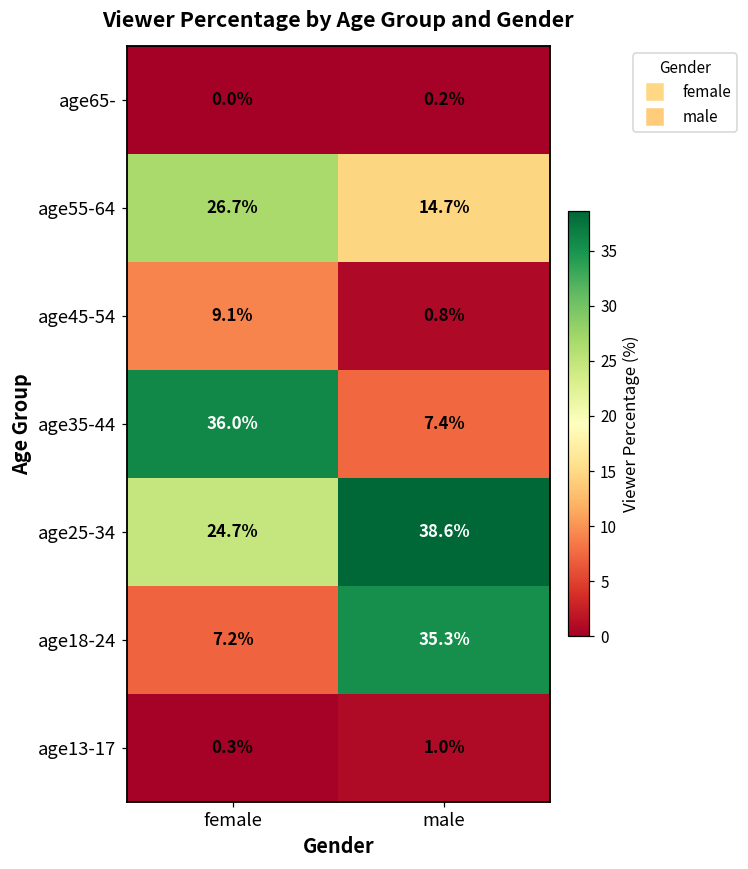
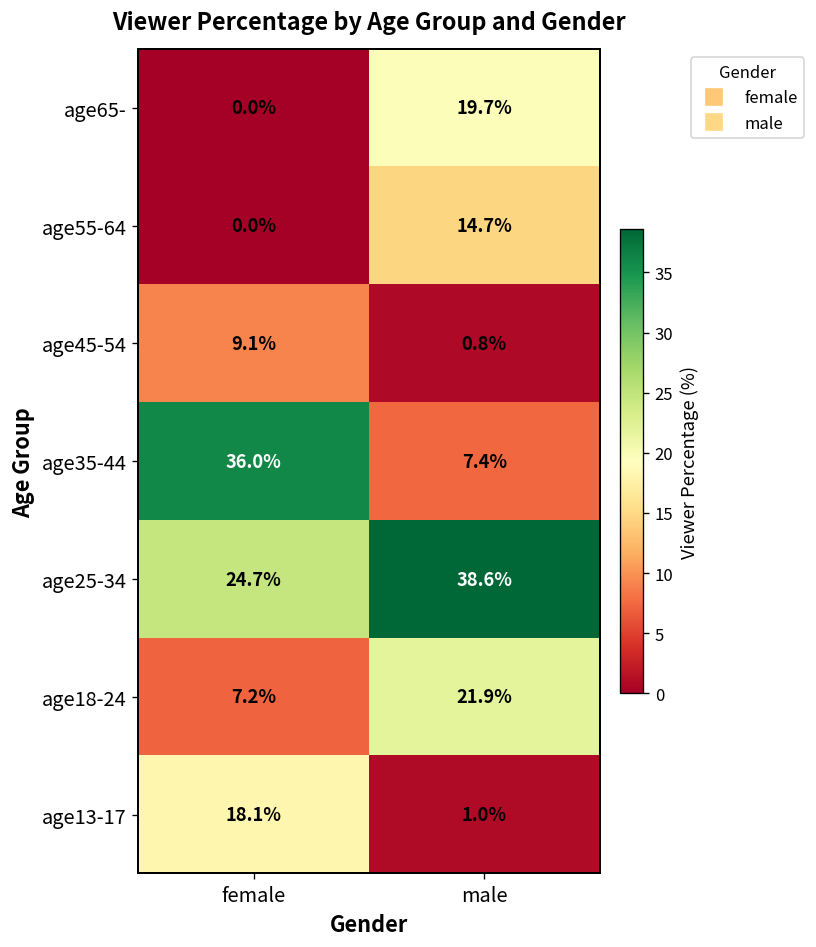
  {
    "age65-": {
      "female": "0.0%",
-     "male": "0.2%"
+     "male": "19.7%"
    },
    "age55-64": {
-     "female": "26.7%",
+     "female": "0.0%",
      "male": "14.7%"
    },
    "age45-54": {
      "female": "9.1%",
      "male": "0.8%"
    },
    "age35-44": {
      "female": "36.0%",
      "male": "7.4%"
    },
    "age25-34": {
      "female": "24.7%",
      "male": "38.6%"
    },
    "age18-24": {
      "female": "7.2%",
-     "male": "35.3%"
+     "male": "21.9%"
    },
    "age13-17": {
-     "female": "0.3%",
+     "female": "18.1%",
      "male": "1.0%"
    }
  }
